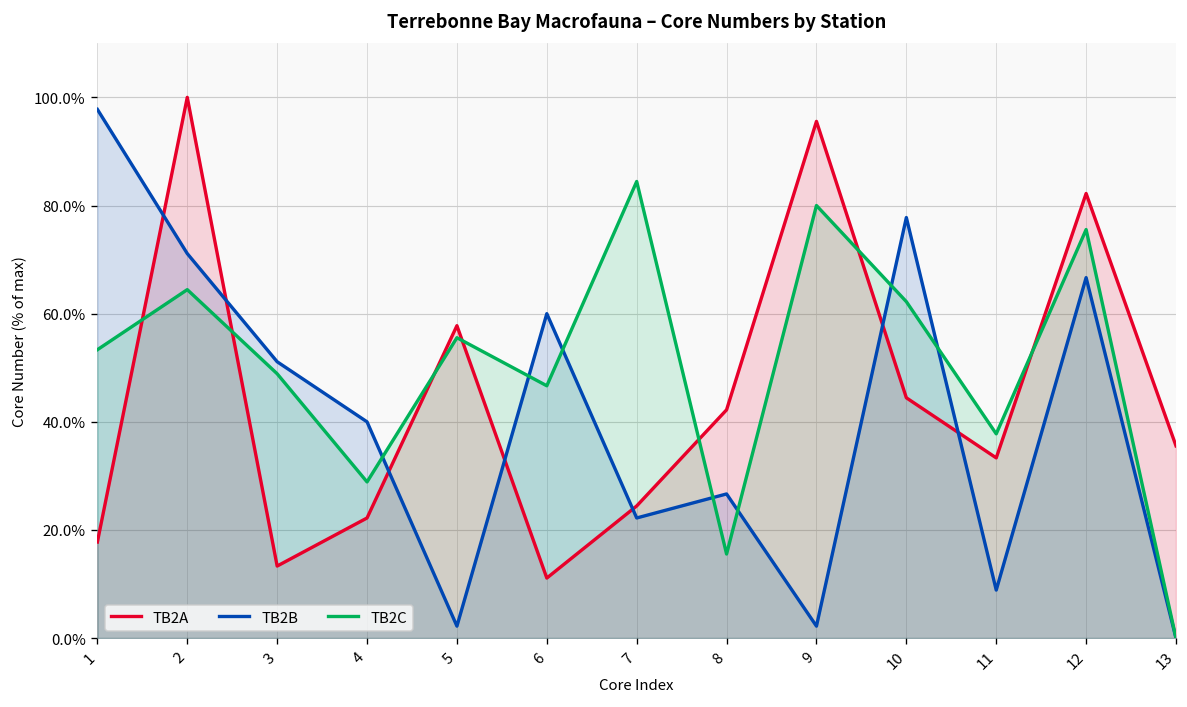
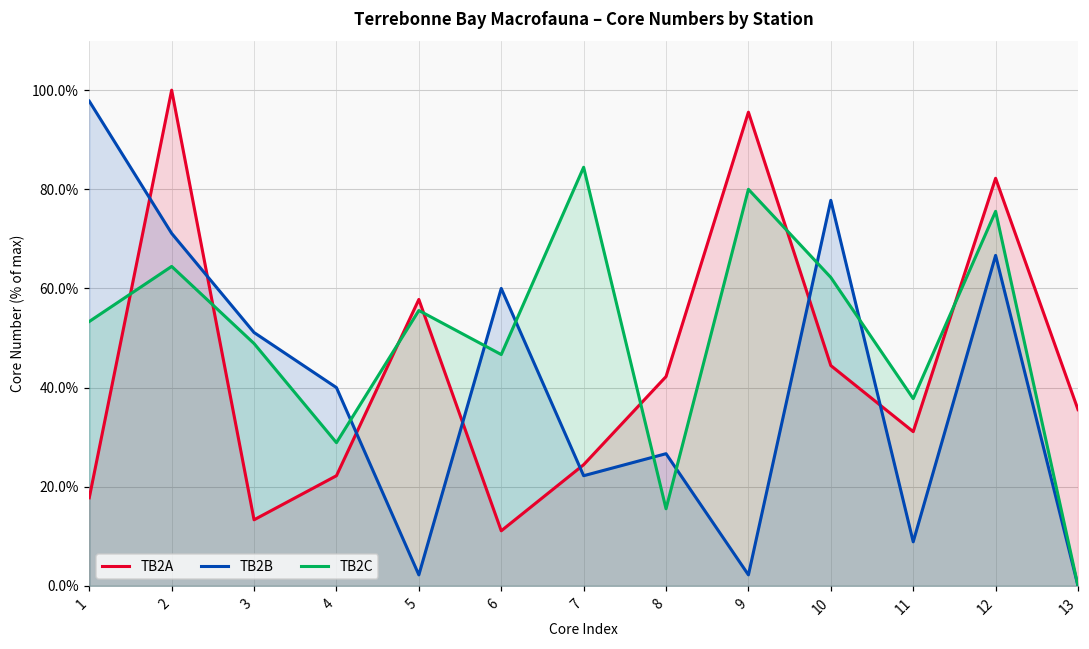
  {
    "TB2A": {
      "1": "18%",
      "2": "100%",
      "3": "13%",
      "4": "22%",
      "5": "58%",
      "6": "11%",
      "7": "24%",
      "8": "42%",
      "9": "96%",
      "10": "44%",
-     "11": "33%",
+     "11": "31%",
      "12": "82%",
      "13": "36%"
    },
    "TB2B": {
      "1": "98%",
      "2": "71%",
      "3": "51%",
      "4": "40%",
      "5": "2%",
      "6": "60%",
      "7": "22%",
      "8": "27%",
      "9": "2%",
      "10": "78%",
      "11": "9%",
      "12": "67%"
    },
    "TB2C": {
      "1": "53%",
      "2": "64%",
      "3": "49%",
      "4": "29%",
      "5": "56%",
      "6": "47%",
      "7": "84%",
      "8": "16%",
      "9": "80%",
      "10": "62%",
      "11": "38%",
      "12": "76%"
    }
  }
